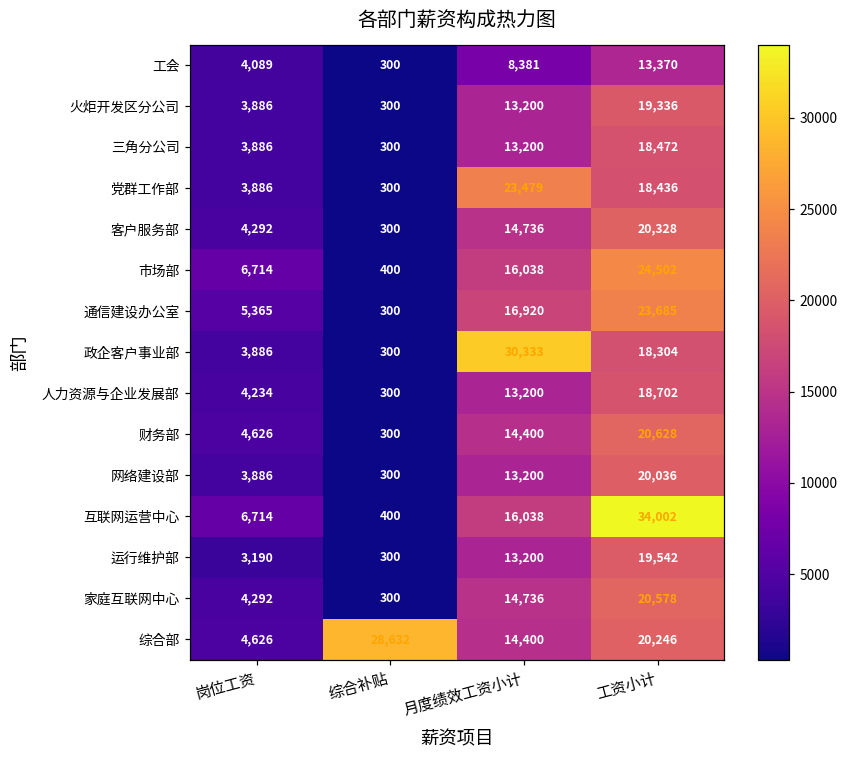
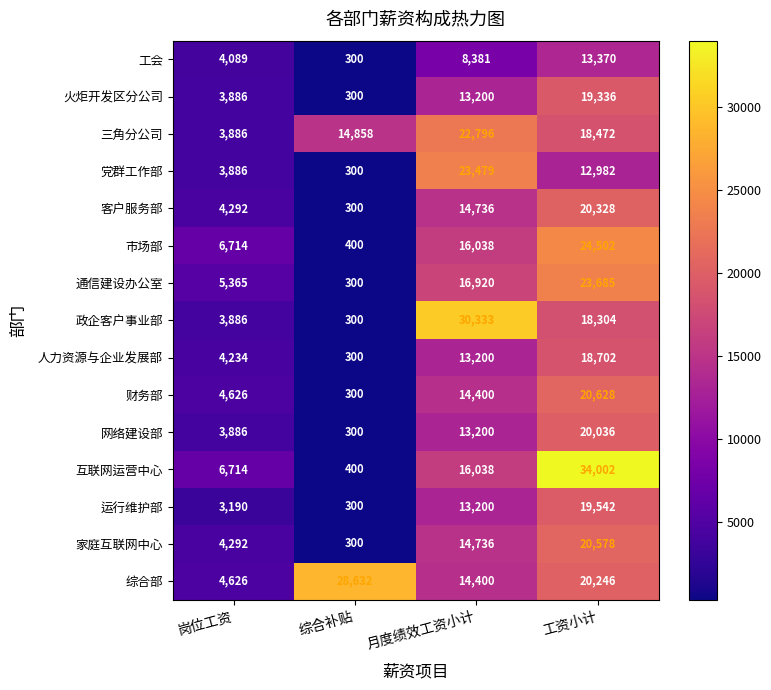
  {
    "工会": {
      "岗位工资": "4,089",
      "综合补贴": "300",
      "月度绩效工资小计": "8,381",
      "工资小计": "13,370"
    },
    "火炬开发区分公司": {
      "岗位工资": "3,886",
      "综合补贴": "300",
      "月度绩效工资小计": "13,200",
      "工资小计": "19,336"
    },
    "三角分公司": {
      "岗位工资": "3,886",
-     "综合补贴": "300",
-     "月度绩效工资小计": "13,200",
+     "综合补贴": "14,858",
+     "月度绩效工资小计": "22,796",
      "工资小计": "18,472"
    },
    "党群工作部": {
      "岗位工资": "3,886",
      "综合补贴": "300",
      "月度绩效工资小计": "23,479",
-     "工资小计": "18,436"
+     "工资小计": "12,982"
    },
    "客户服务部": {
      "岗位工资": "4,292",
      "综合补贴": "300",
      "月度绩效工资小计": "14,736",
      "工资小计": "20,328"
    },
    "市场部": {
      "岗位工资": "6,714",
      "综合补贴": "400",
      "月度绩效工资小计": "16,038",
      "工资小计": "24,502"
    },
    "通信建设办公室": {
      "岗位工资": "5,365",
      "综合补贴": "300",
      "月度绩效工资小计": "16,920",
      "工资小计": "23,685"
    },
    "政企客户事业部": {
      "岗位工资": "3,886",
      "综合补贴": "300",
      "工资小计": "18,304"
    },
    "人力资源与企业发展部": {
      "岗位工资": "4,234",
      "综合补贴": "300",
      "月度绩效工资小计": "13,200",
      "工资小计": "18,702"
    },
    "财务部": {
      "岗位工资": "4,626",
      "综合补贴": "300",
      "月度绩效工资小计": "14,400",
      "工资小计": "20,628"
    },
    "网络建设部": {
      "岗位工资": "3,886",
      "综合补贴": "300",
      "月度绩效工资小计": "13,200",
      "工资小计": "20,036"
    },
    "互联网运营中心": {
      "岗位工资": "6,714",
      "综合补贴": "400",
      "月度绩效工资小计": "16,038",
      "工资小计": "34,002"
    },
    "运行维护部": {
      "岗位工资": "3,190",
      "综合补贴": "300",
      "月度绩效工资小计": "13,200",
      "工资小计": "19,542"
    },
    "家庭互联网中心": {
      "岗位工资": "4,292",
      "综合补贴": "300",
      "月度绩效工资小计": "14,736",
      "工资小计": "20,578"
    },
    "综合部": {
      "岗位工资": "4,626",
      "月度绩效工资小计": "14,400",
      "工资小计": "20,246"
    }
  }
